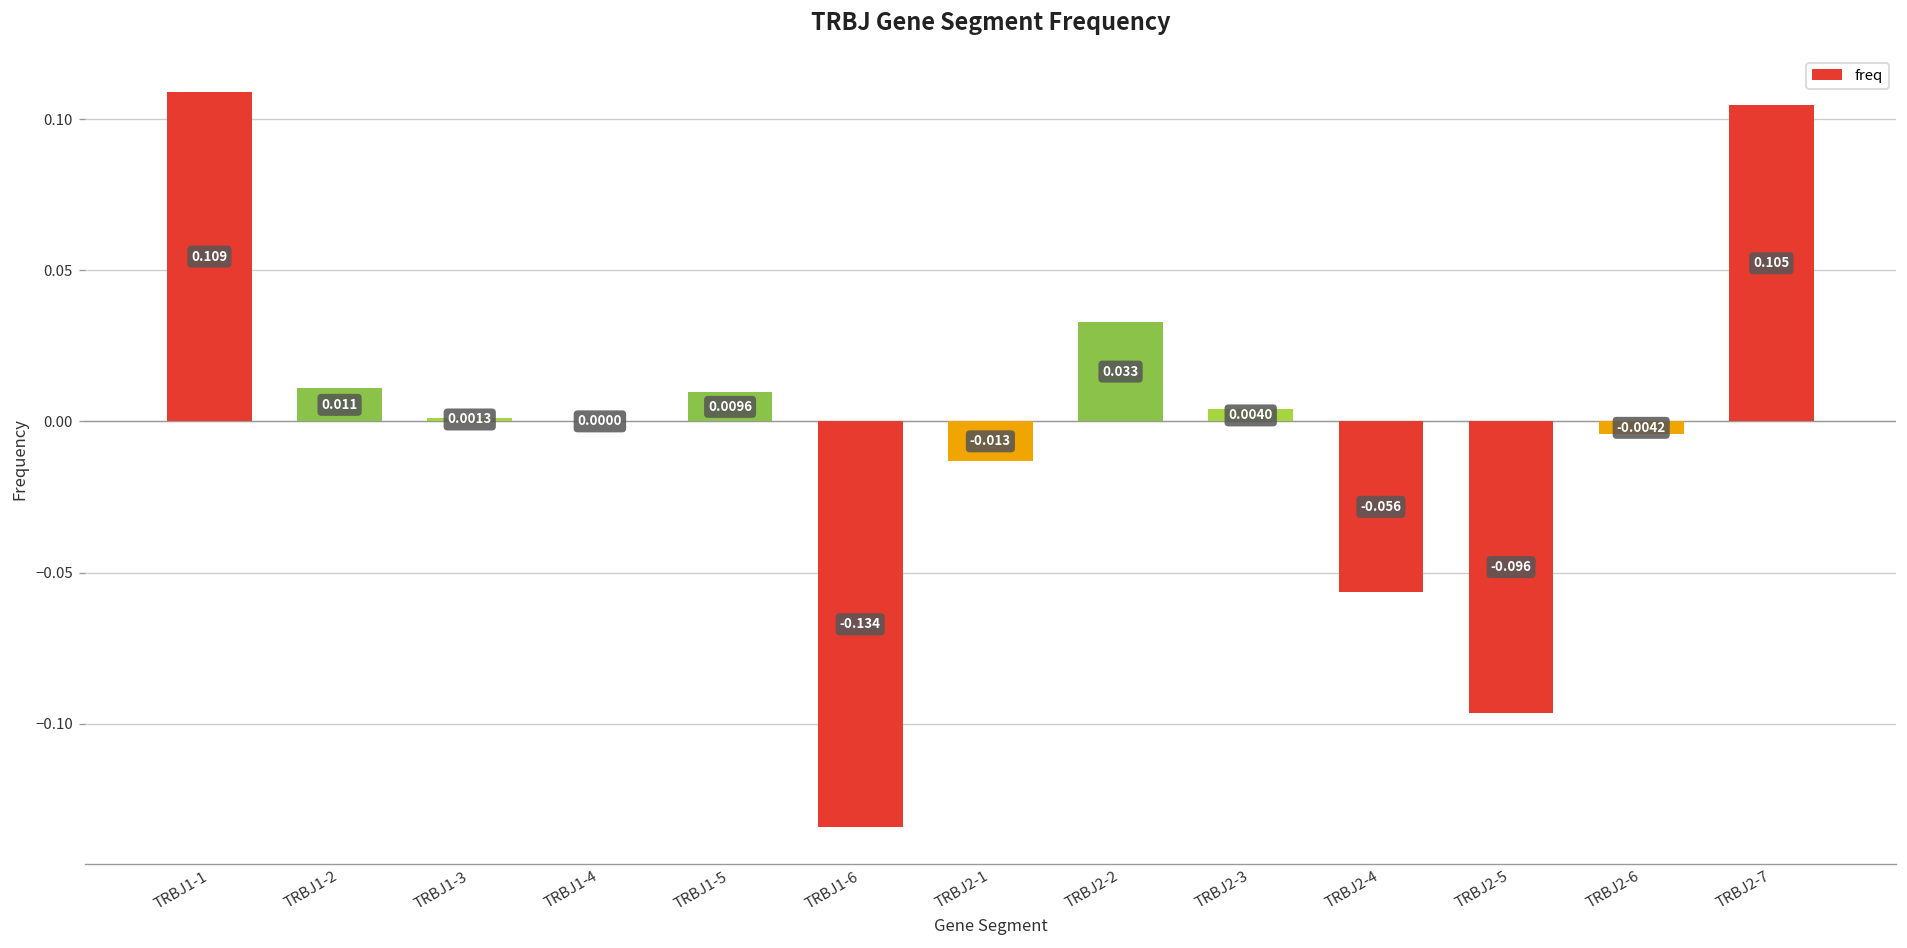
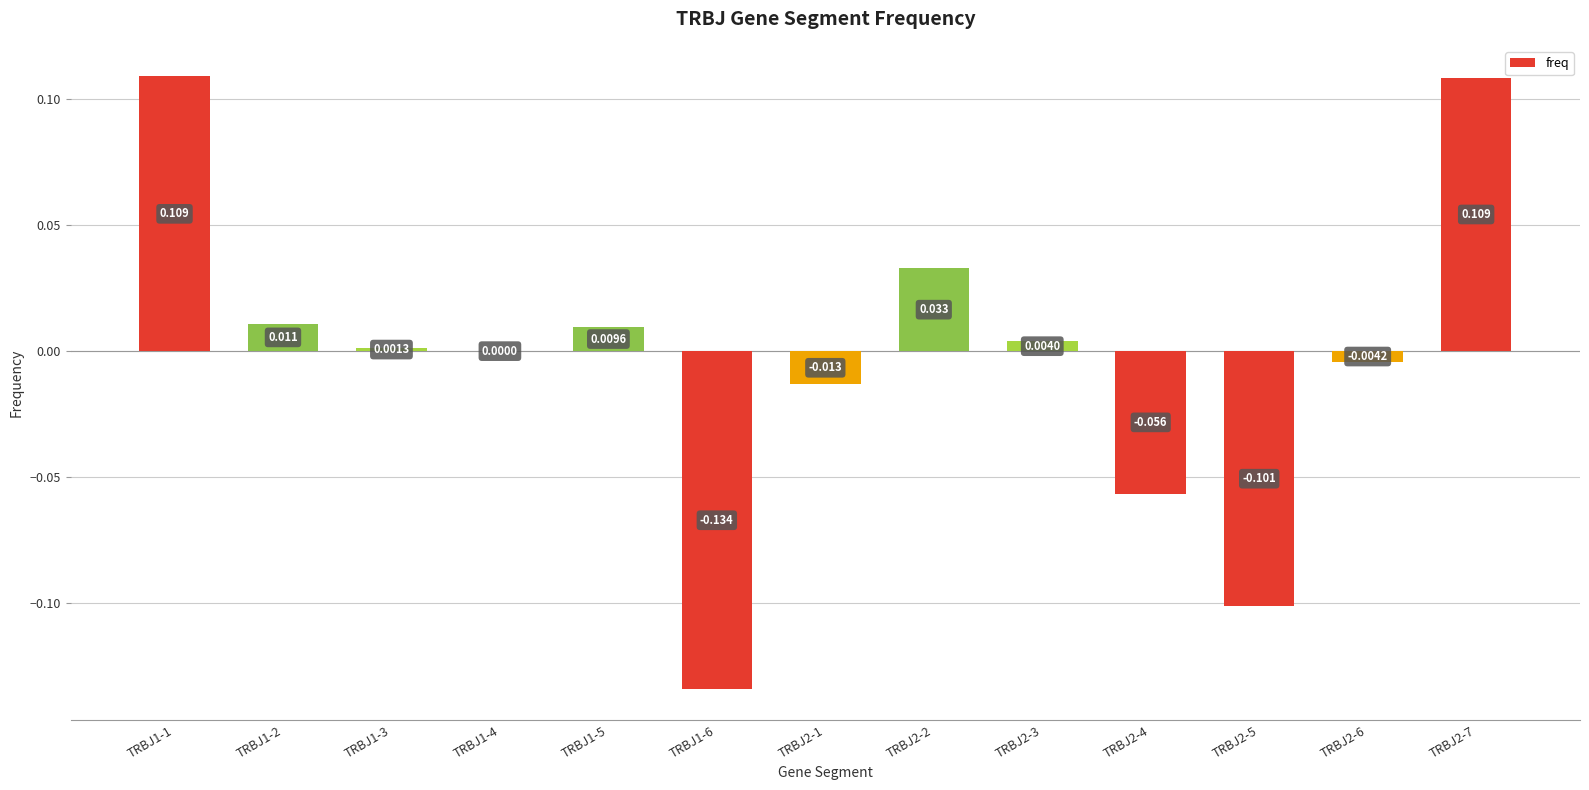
  {
-   "TRBJ2-5": -0.096,
-   "TRBJ2-7": 0.105
+   "TRBJ2-5": -0.101,
+   "TRBJ2-7": 0.109
  }
